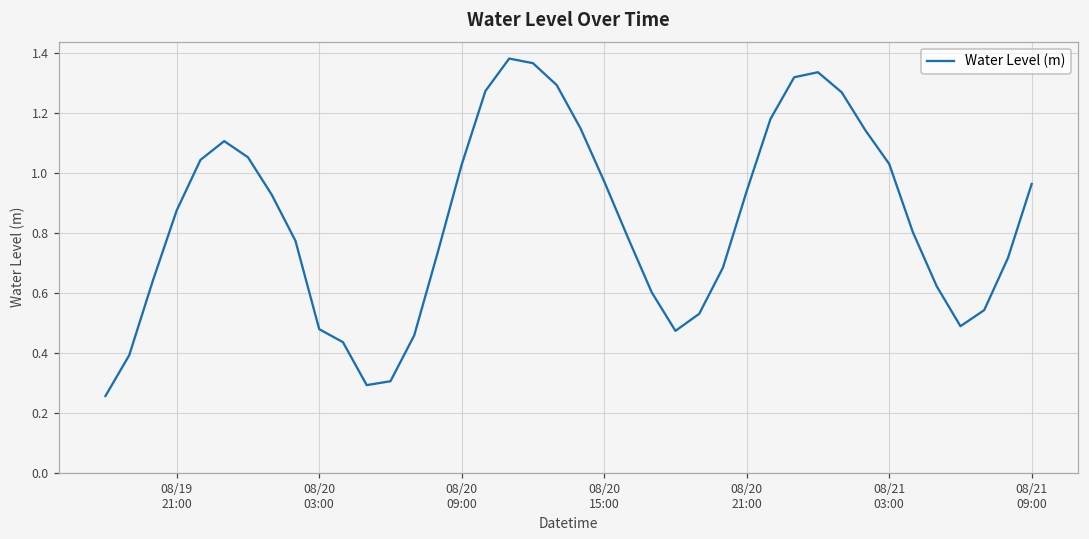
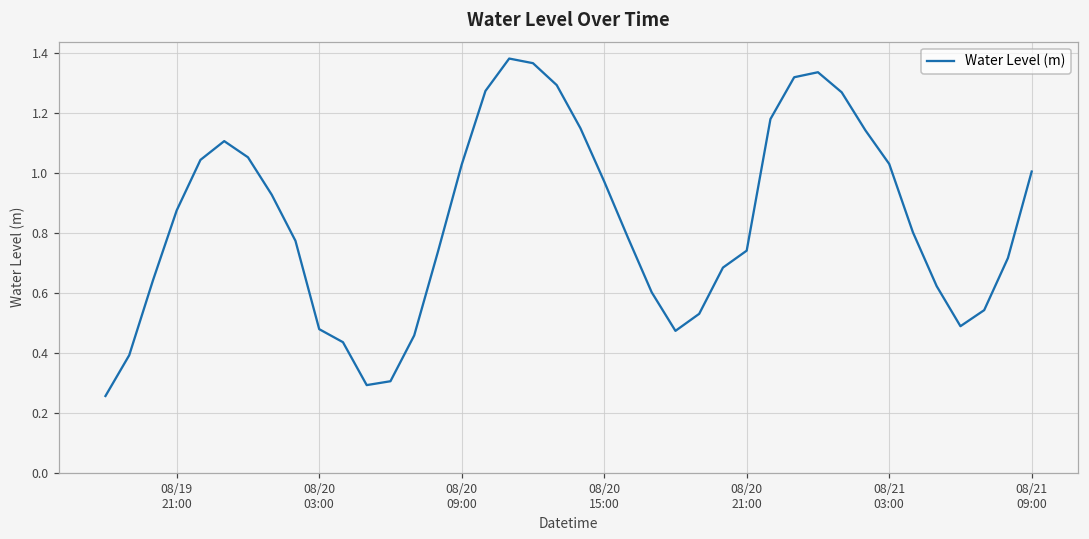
  {
    "08/19 21:00": 0.87,
    "08/20 03:00": 0.48,
    "08/20 09:00": 1.03,
    "08/20 15:00": 0.97,
-   "08/20 21:00": 0.94,
+   "08/20 21:00": 0.74,
    "08/21 03:00": 1.03,
-   "08/21 09:00": 0.96
+   "08/21 09:00": 1.00
  }
